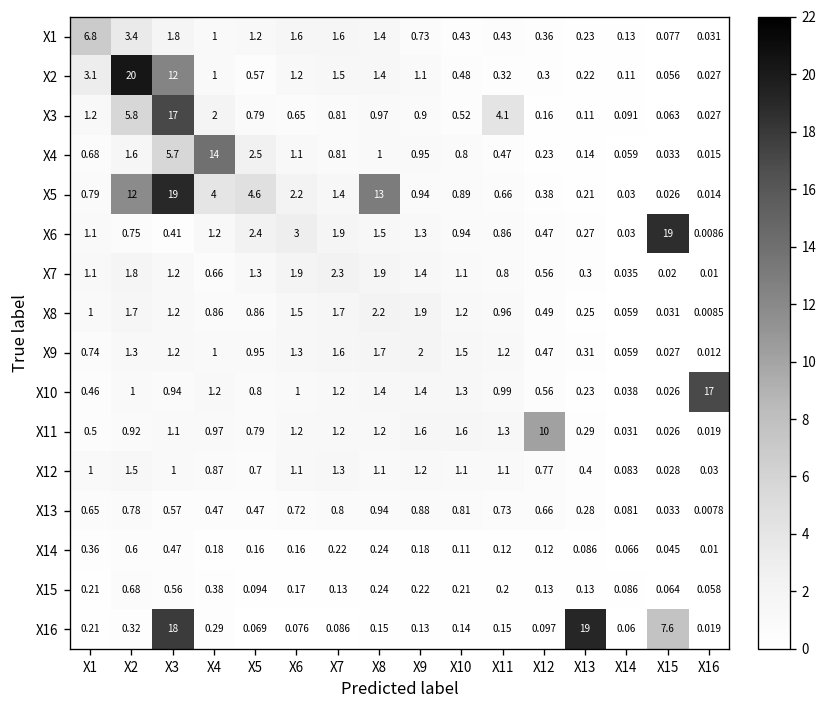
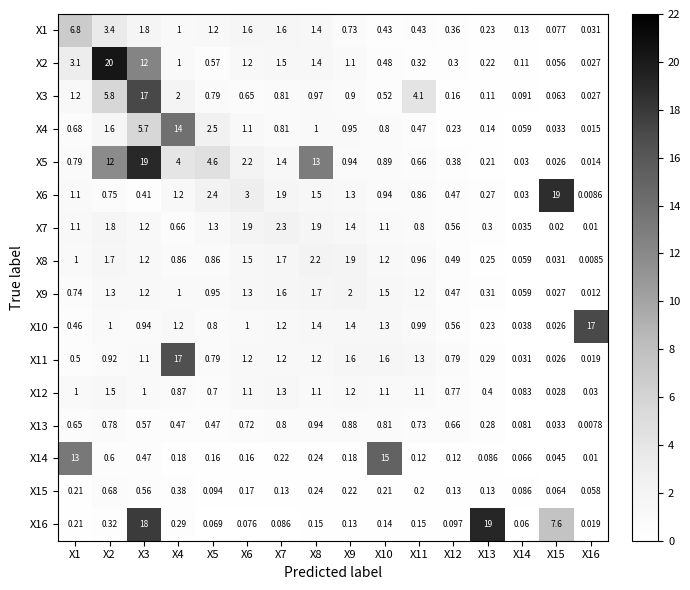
  {
    "X11": {
      "X1": 0.5,
      "X2": 0.92,
      "X3": 1.1,
-     "X4": 0.97,
+     "X4": 17,
      "X5": 0.79,
      "X6": 1.2,
      "X7": 1.2,
      "X8": 1.2,
      "X9": 1.6,
      "X10": 1.6,
      "X11": 1.3,
-     "X12": 10,
+     "X12": 0.79,
      "X13": 0.29,
      "X14": 0.031,
      "X15": 0.026,
      "X16": 0.019
    },
    "X14": {
-     "X1": 0.36,
+     "X1": 13,
      "X2": 0.6,
      "X3": 0.47,
      "X4": 0.18,
      "X5": 0.16,
      "X6": 0.16,
      "X7": 0.22,
      "X8": 0.24,
      "X9": 0.18,
-     "X10": 0.11,
+     "X10": 15,
      "X11": 0.12,
      "X12": 0.12,
      "X13": 0.086,
      "X14": 0.066,
      "X15": 0.045,
      "X16": 0.01
    }
  }
